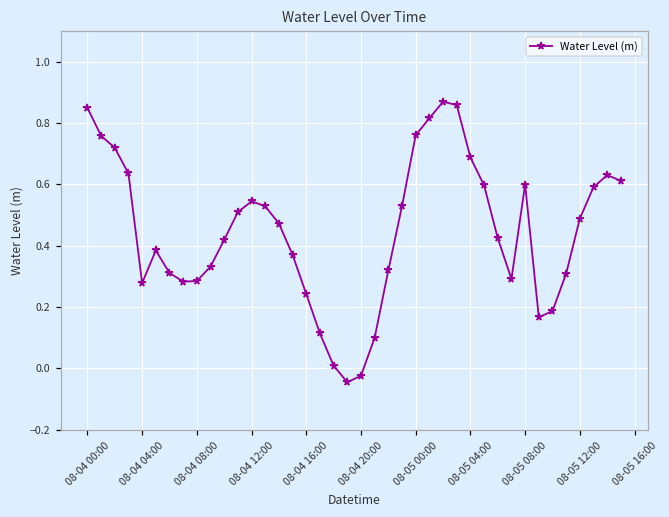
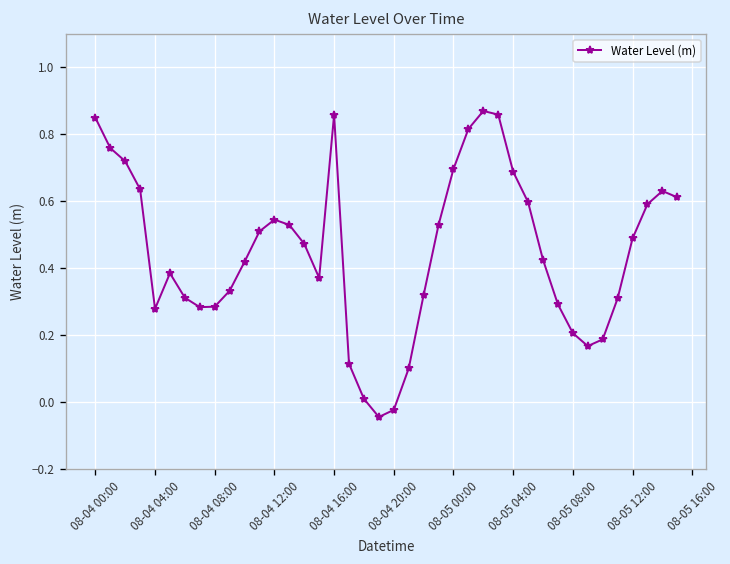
  {
    "08-04 00:00": 0.85,
    "08-04 04:00": 0.28,
    "08-04 08:00": 0.28,
    "08-04 12:00": 0.55,
-   "08-04 16:00": 0.24,
+   "08-04 16:00": 0.86,
    "08-04 20:00": -0.02,
-   "08-05 00:00": 0.76,
+   "08-05 00:00": 0.70,
    "08-05 04:00": 0.69,
-   "08-05 08:00": 0.60,
+   "08-05 08:00": 0.21,
    "08-05 12:00": 0.49
  }
